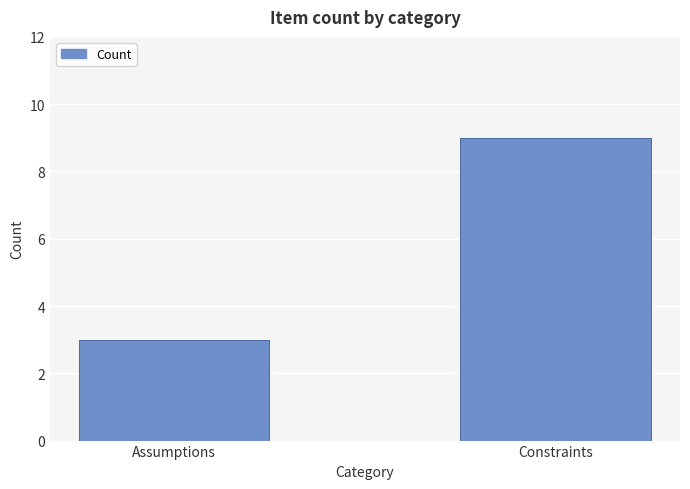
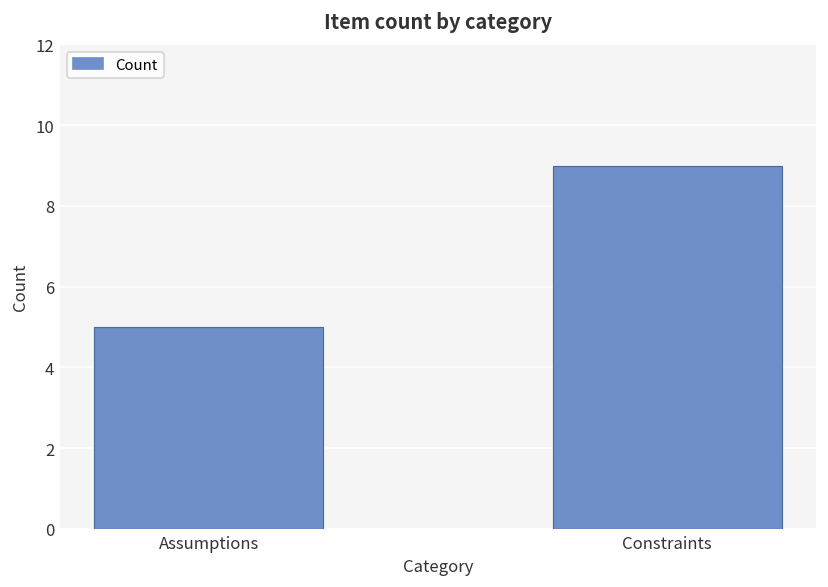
  {
-   "Assumptions": 3,
+   "Assumptions": 5,
    "Constraints": 9
  }
